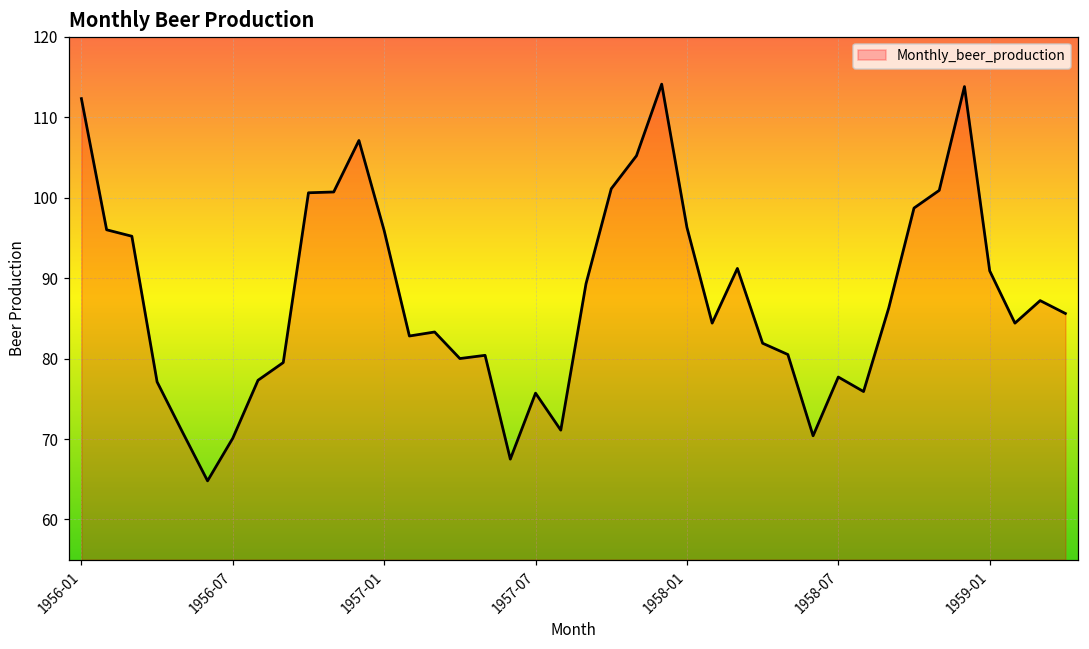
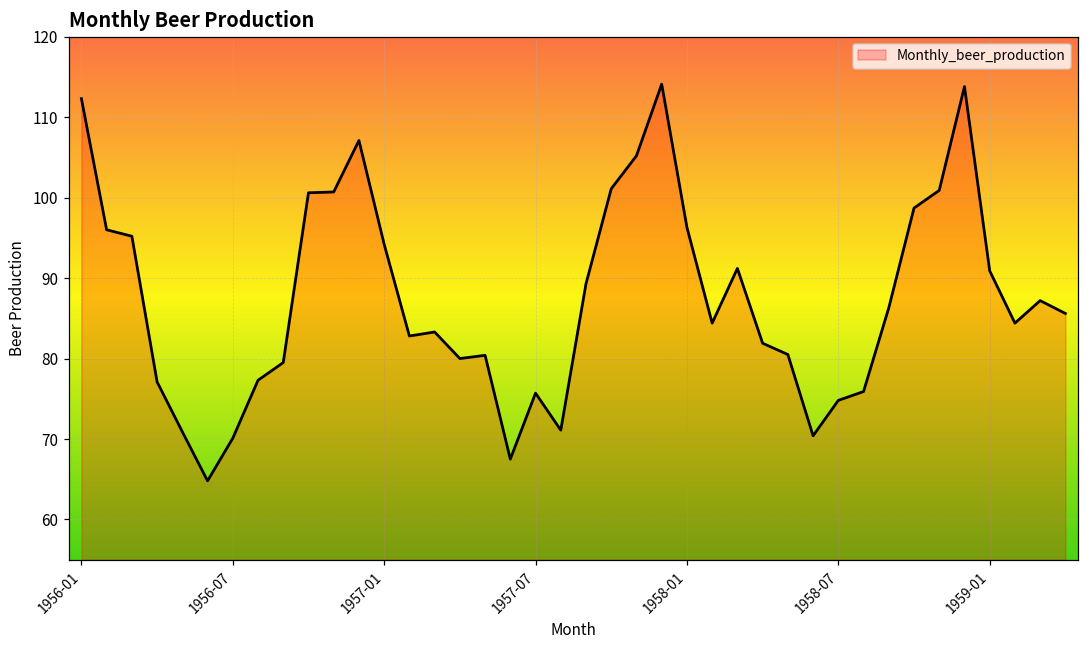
  {
    "1956-01": 112,
    "1956-07": 70,
-   "1957-01": 96,
+   "1957-01": 94,
    "1957-07": 76,
    "1958-01": 96,
-   "1958-07": 78,
+   "1958-07": 75,
    "1959-01": 91
  }
